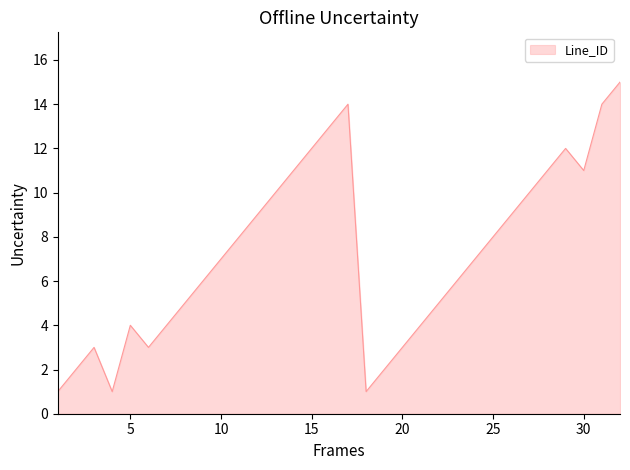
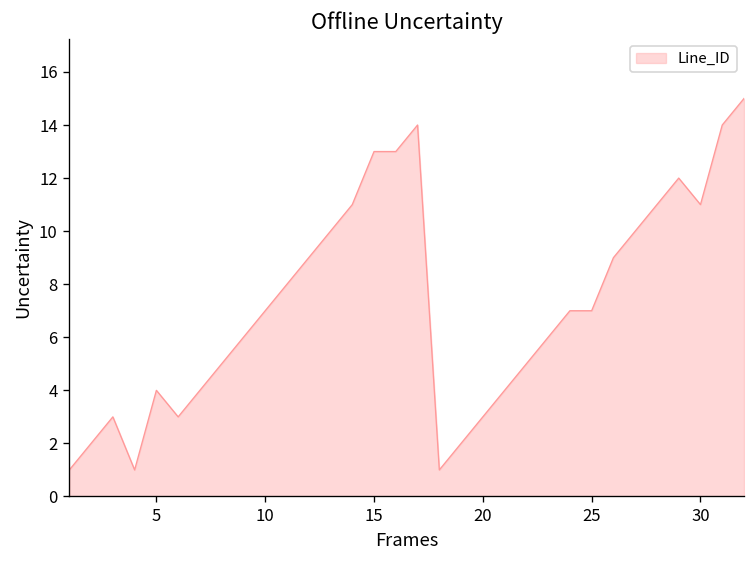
  {
    "5": 4,
    "10": 7,
-   "15": 12,
+   "15": 13,
    "20": 3,
-   "25": 8,
+   "25": 7,
    "30": 11
  }
